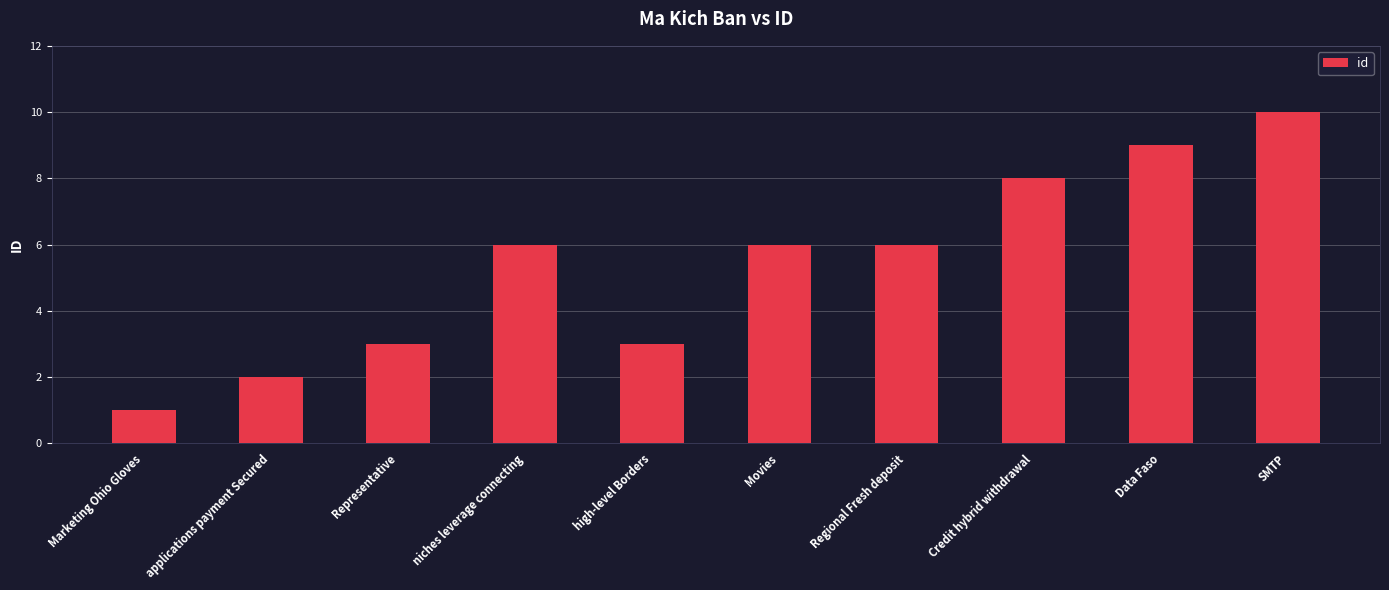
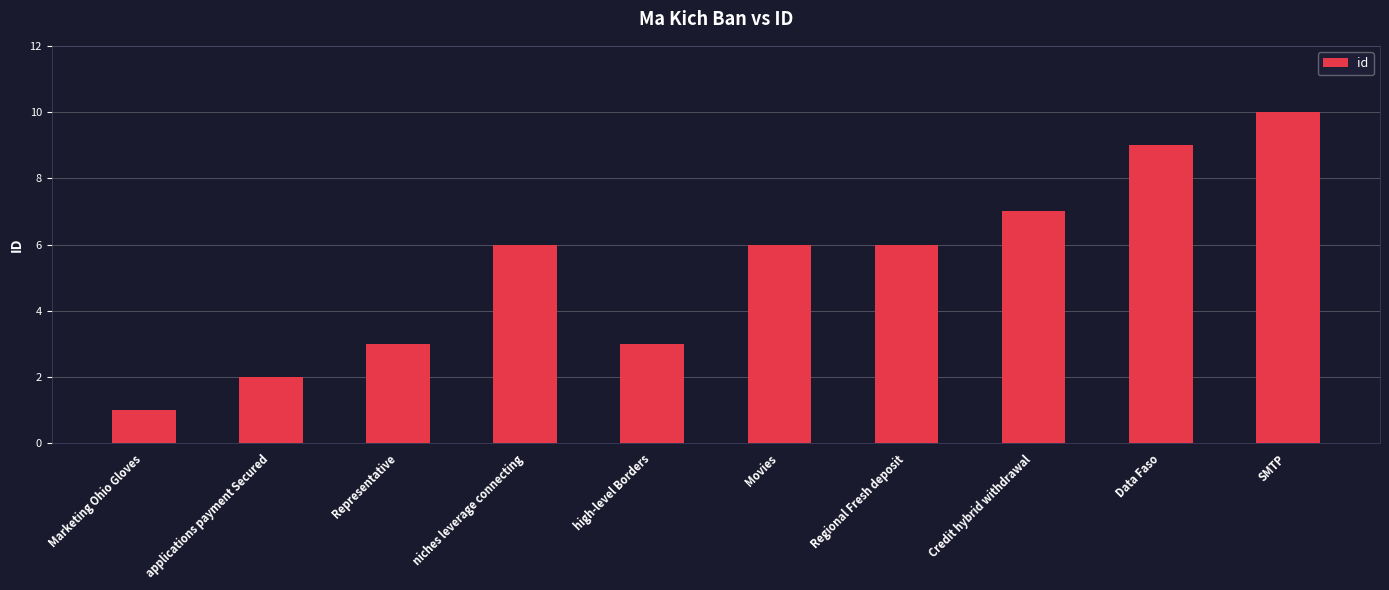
  {
    "Marketing Ohio Gloves": 1,
    "applications payment Secured": 2,
    "Representative": 3,
    "niches leverage connecting": 6,
    "high-level Borders": 3,
    "Movies": 6,
    "Regional Fresh deposit": 6,
-   "Credit hybrid withdrawal": 8,
+   "Credit hybrid withdrawal": 7,
    "Data Faso": 9,
    "SMTP": 10
  }
